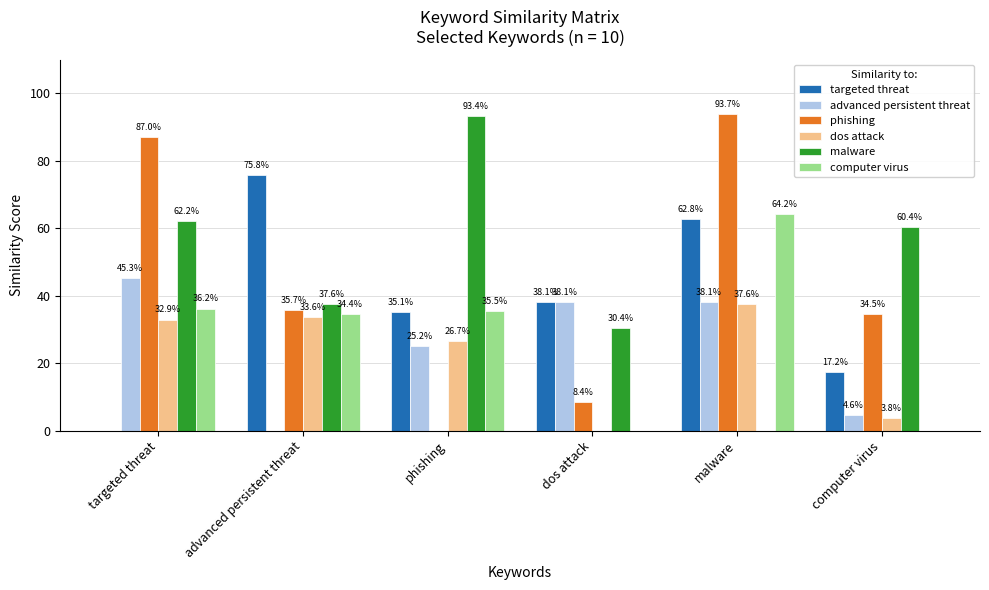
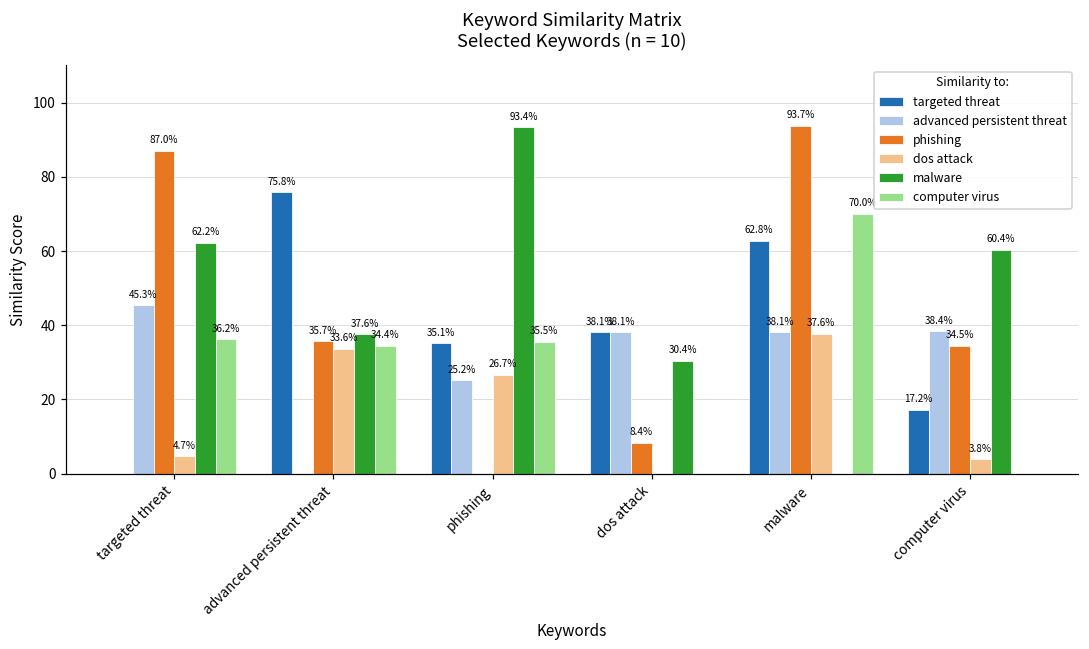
  {
    "targeted threat": {
      "advanced persistent threat": "75.8%",
      "phishing": "35.1%",
      "malware": "62.8%",
      "computer virus": "17.2%"
    },
    "advanced persistent threat": {
      "targeted threat": "45.3%",
      "phishing": "25.2%",
      "malware": "38.1%",
-     "computer virus": "4.6%"
+     "computer virus": "38.4%"
    },
    "phishing": {
      "targeted threat": "87.0%",
      "advanced persistent threat": "35.7%",
      "dos attack": "8.4%",
      "malware": "93.7%",
      "computer virus": "34.5%"
    },
    "dos attack": {
-     "targeted threat": "32.9%",
+     "targeted threat": "4.7%",
      "advanced persistent threat": "33.6%",
      "phishing": "26.7%",
      "malware": "37.6%",
      "computer virus": "3.8%"
    },
    "malware": {
      "targeted threat": "62.2%",
      "advanced persistent threat": "37.6%",
      "phishing": "93.4%",
      "dos attack": "30.4%",
      "computer virus": "60.4%"
    },
    "computer virus": {
      "targeted threat": "36.2%",
      "advanced persistent threat": "34.4%",
      "phishing": "35.5%",
-     "malware": "64.2%"
+     "malware": "70.0%"
    }
  }
